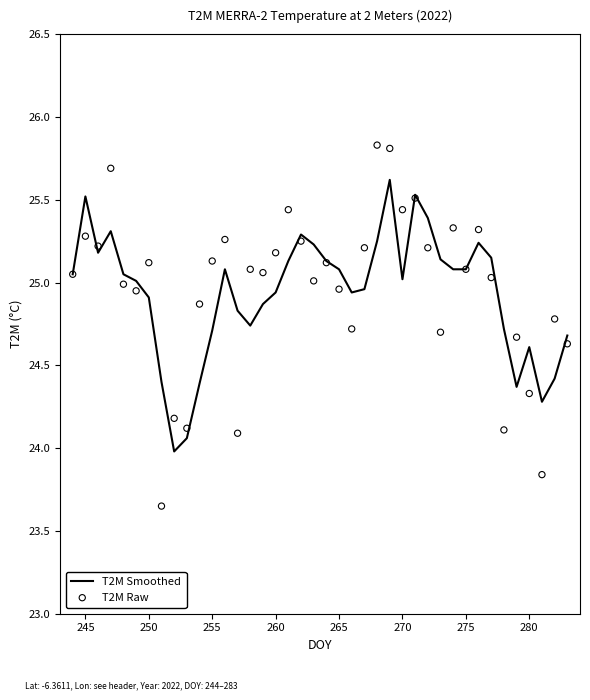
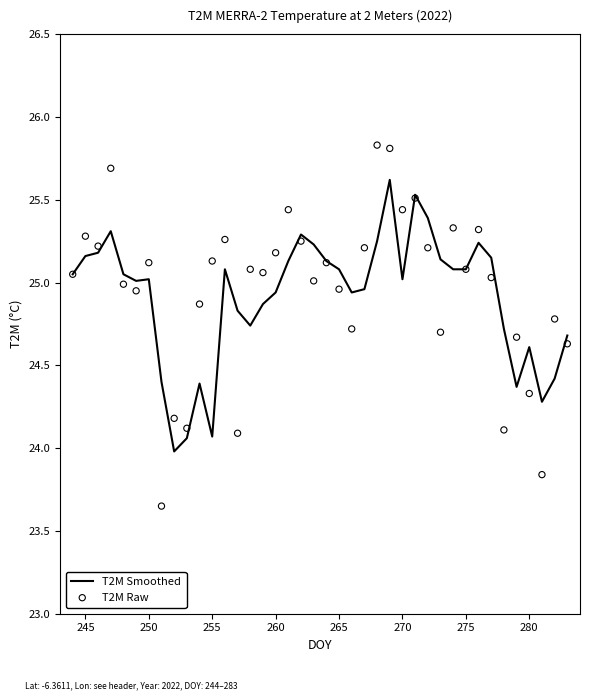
  {
    "T2M Smoothed": {
-     "245": 25.52,
-     "250": 24.91,
-     "255": 24.71,
+     "245": 25.16,
+     "250": 25.02,
+     "255": 24.07,
      "260": 24.94,
      "265": 25.08,
      "270": 25.02,
      "280": 24.61
    }
  }
